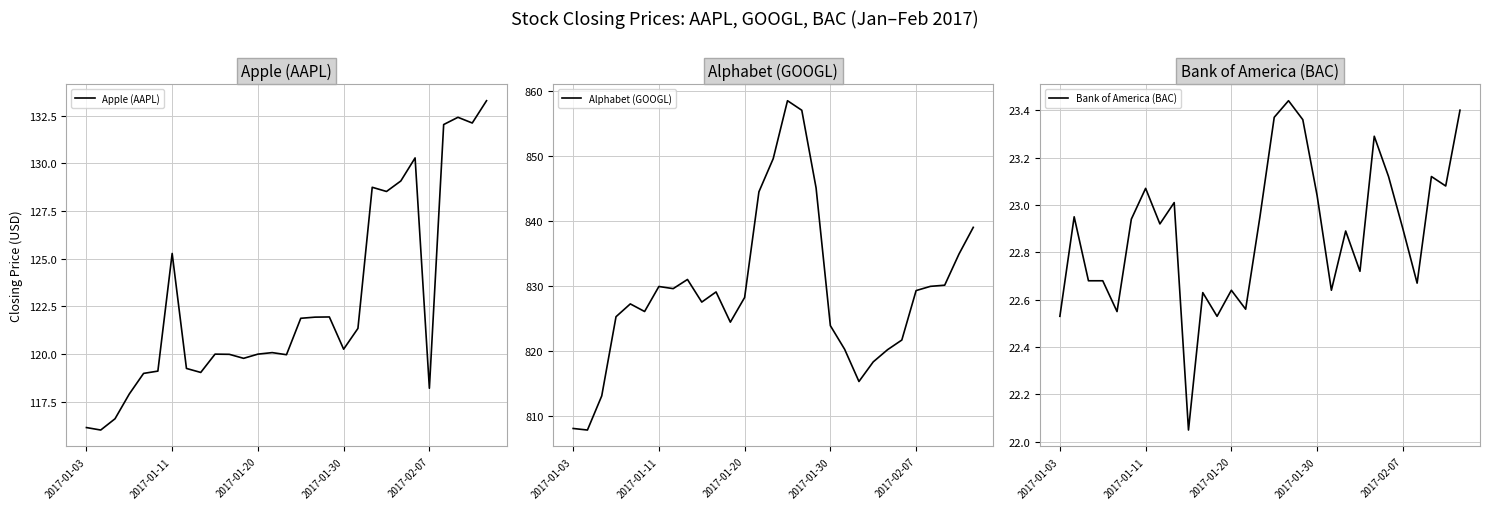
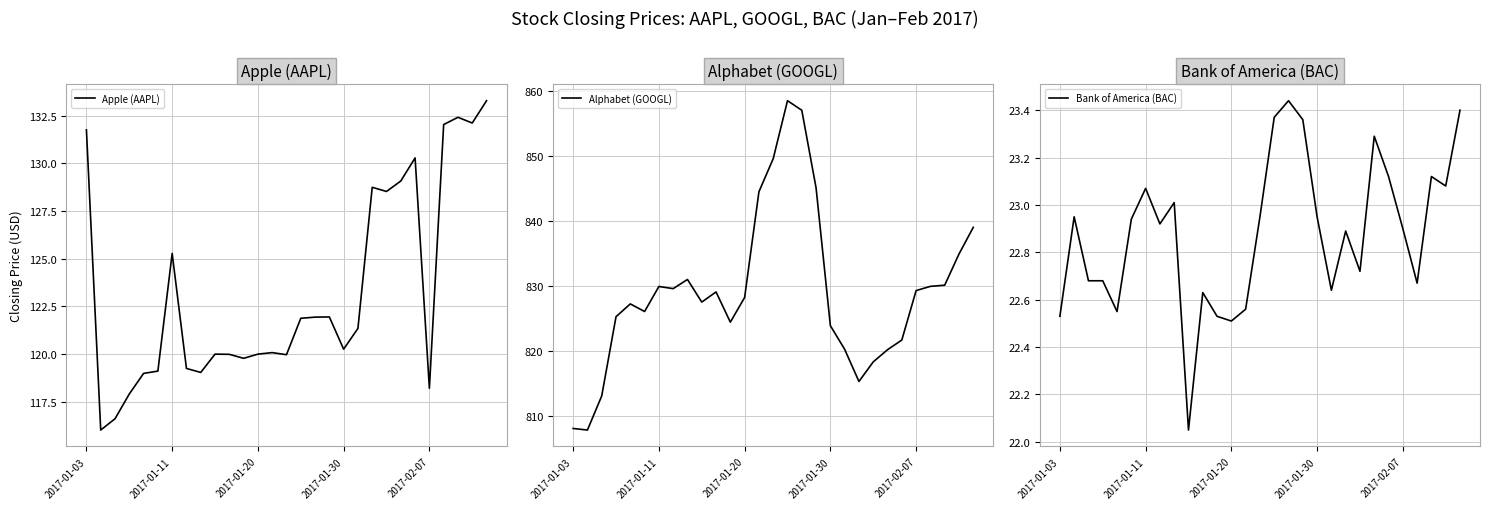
  {
    "Apple (AAPL)": {
-     "2017-01-03": 116.2,
+     "2017-01-03": 131.8,
      "2017-01-11": 125.3,
      "2017-01-20": 120.0,
      "2017-01-30": 120.3,
      "2017-02-07": 118.2
    },
    "Alphabet (GOOGL)": {
      "2017-01-03": 808,
      "2017-01-11": 830,
      "2017-01-20": 828,
      "2017-01-30": 824,
      "2017-02-07": 829
    },
    "Bank of America (BAC)": {
      "2017-01-03": 22.53,
      "2017-01-11": 23.07,
-     "2017-01-20": 22.64,
-     "2017-01-30": 23.04,
+     "2017-01-20": 22.51,
+     "2017-01-30": 22.95,
      "2017-02-07": 22.90
    }
  }
